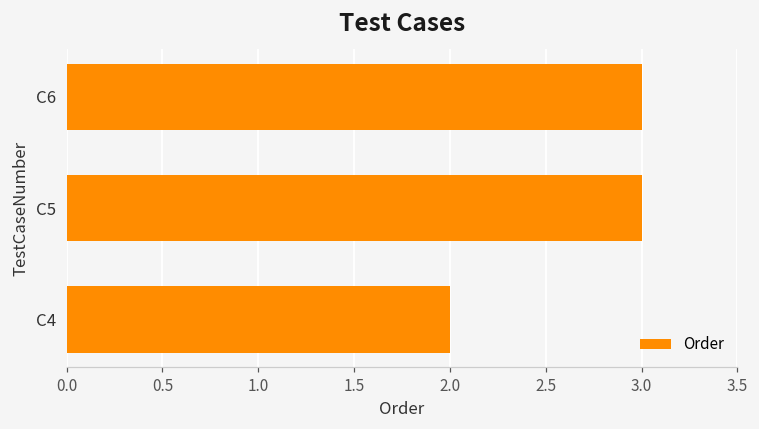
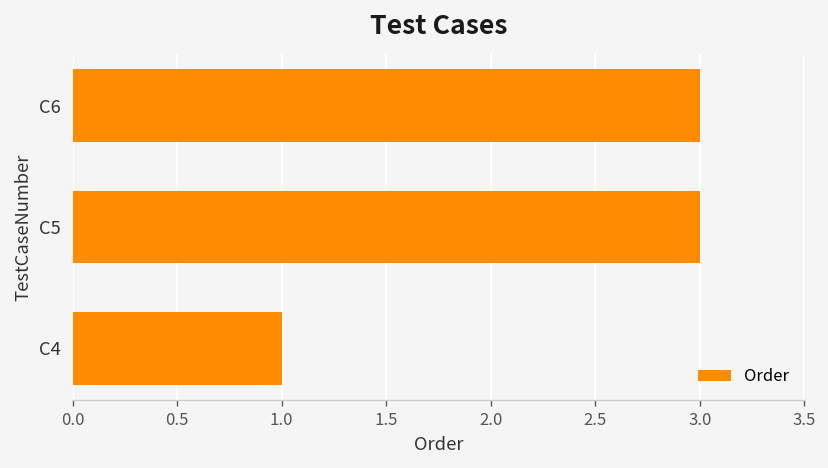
  {
    "C6": 3,
    "C5": 3,
-   "C4": 2
+   "C4": 1
  }
